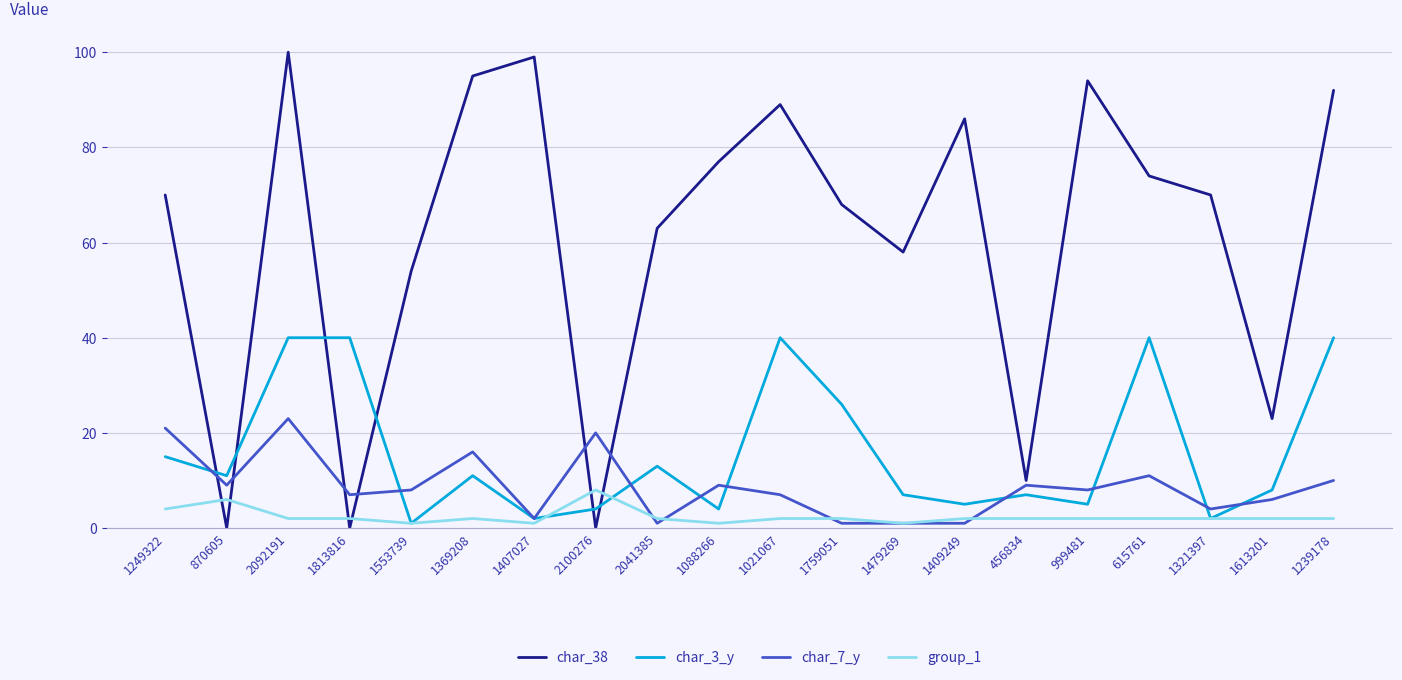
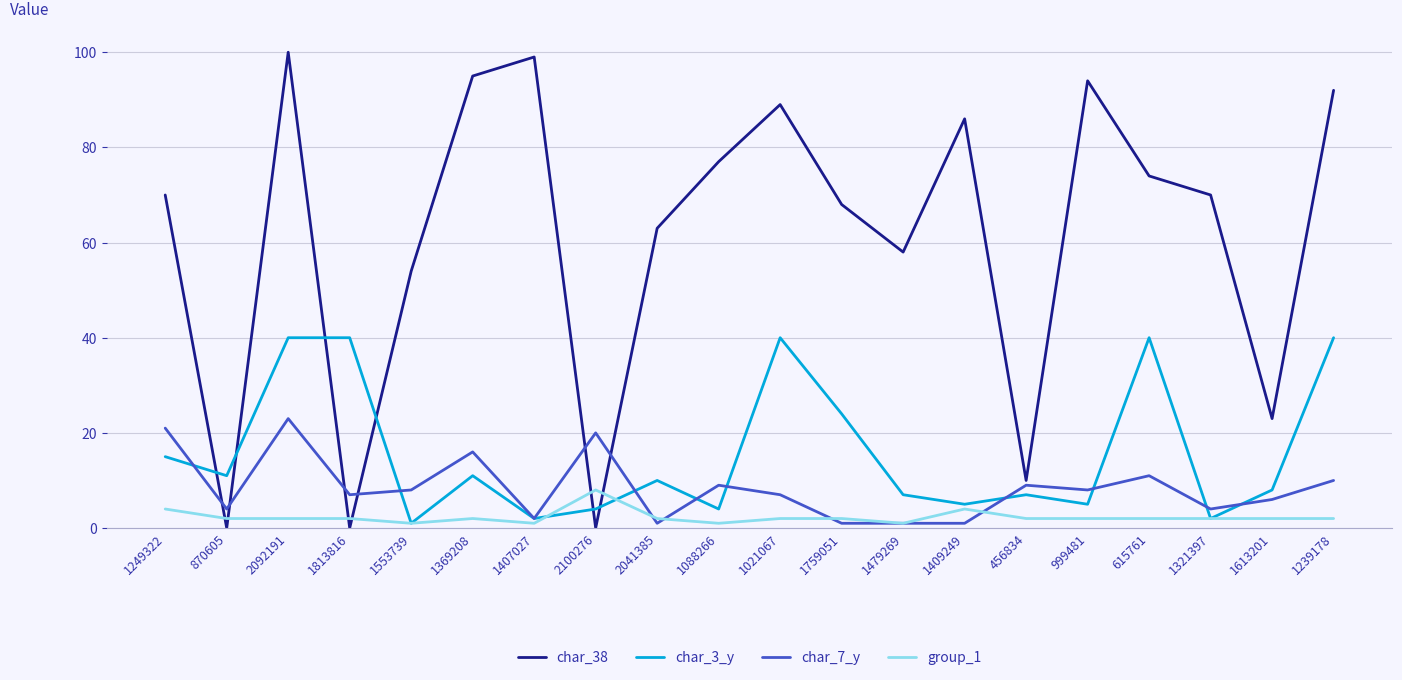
  {
    "char_38": {
      "1249322": 70,
      "870605": 0,
      "2092191": 100,
      "1813816": 0,
      "1553739": 54,
      "1369208": 95,
      "1407027": 99,
      "2100276": 0,
      "2041385": 63,
      "1088266": 77,
      "1021067": 89,
      "1759051": 68,
      "1479269": 58,
      "1409249": 86,
      "456834": 10,
      "999481": 94,
      "615761": 74,
      "1321397": 70,
      "1613201": 23,
      "1239178": 92
    },
    "char_3_y": {
      "1249322": 15,
      "870605": 11,
      "2092191": 40,
      "1813816": 40,
      "1369208": 11,
      "2100276": 4,
-     "2041385": 13,
+     "2041385": 10,
      "1088266": 4,
      "1021067": 40,
-     "1759051": 26,
+     "1759051": 24,
      "1479269": 7,
      "1409249": 5,
      "456834": 7,
      "999481": 5,
      "615761": 40,
      "1613201": 8,
      "1239178": 40
    },
    "char_7_y": {
      "1249322": 21,
-     "870605": 9,
+     "870605": 4,
      "2092191": 23,
      "1813816": 7,
      "1553739": 8,
      "1369208": 16,
      "2100276": 20,
      "2041385": 1,
      "1088266": 9,
      "1021067": 7,
      "1759051": 1,
      "1409249": 1,
      "456834": 9,
      "999481": 8,
      "615761": 11,
      "1321397": 4,
      "1613201": 6,
      "1239178": 10
    },
    "group_1": {
      "1249322": 4,
-     "870605": 6,
+     "870605": 2,
      "2092191": 2,
      "1813816": 2,
      "1369208": 2,
      "1407027": 1,
      "2100276": 8,
      "2041385": 2,
      "1088266": 1,
      "1021067": 2,
      "1759051": 2,
-     "1409249": 2,
+     "1409249": 4,
      "456834": 2,
      "999481": 2,
      "615761": 2,
      "1613201": 2,
      "1239178": 2
    }
  }
